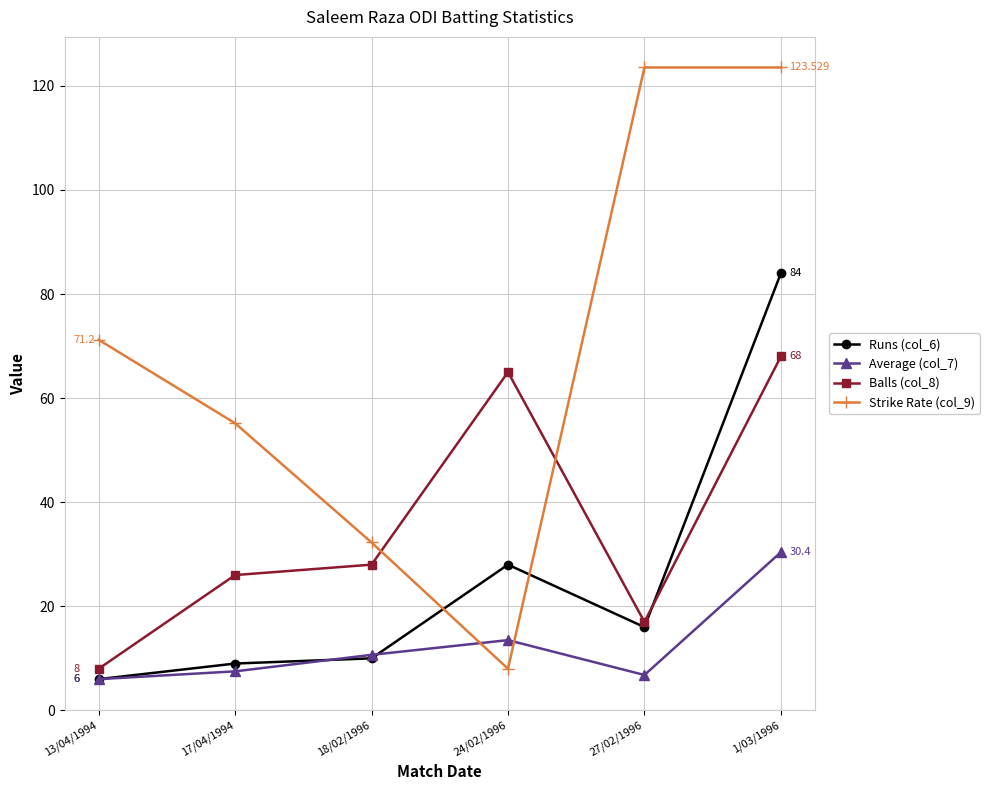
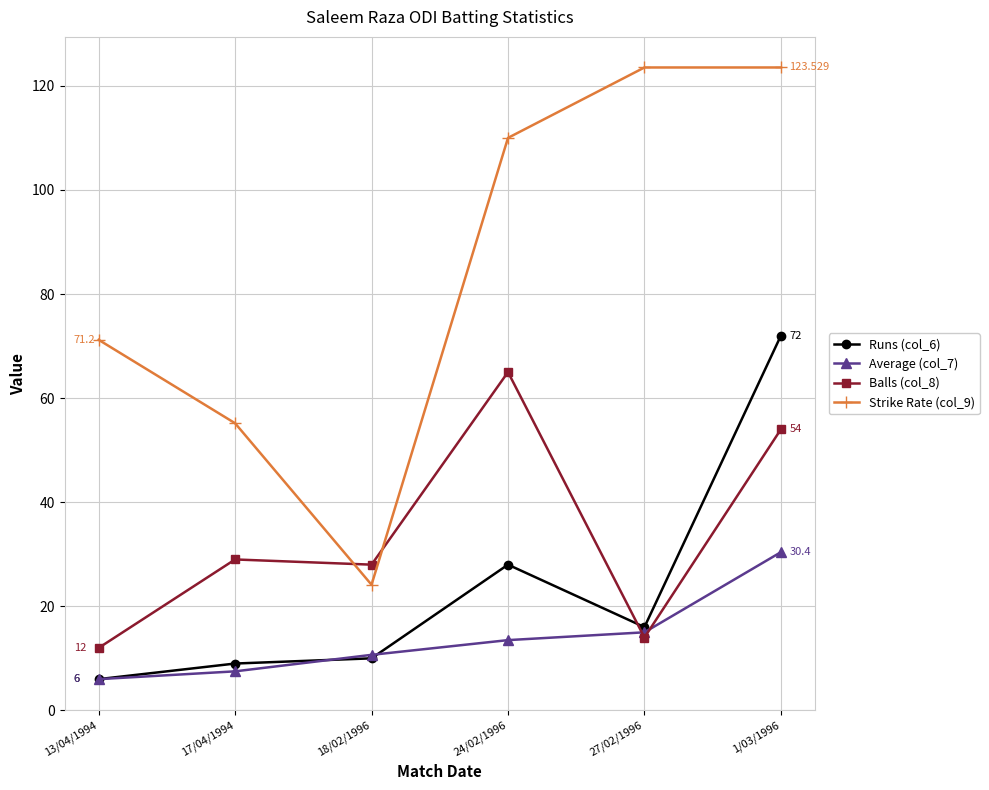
  {
    "Runs (col_6)": {
-     "1/03/1996": 84
+     "1/03/1996": 72
    },
    "Average (col_7)": {
      "17/04/1994": 8,
      "18/02/1996": 11,
      "24/02/1996": 14,
-     "27/02/1996": 7
+     "27/02/1996": 15
    },
    "Balls (col_8)": {
-     "13/04/1994": 8,
-     "17/04/1994": 26,
-     "27/02/1996": 17,
-     "1/03/1996": 68
+     "13/04/1994": 12,
+     "17/04/1994": 29,
+     "27/02/1996": 14,
+     "1/03/1996": 54
    },
    "Strike Rate (col_9)": {
      "17/04/1994": 55,
-     "18/02/1996": 32,
-     "24/02/1996": 8,
+     "18/02/1996": 24,
+     "24/02/1996": 110,
      "27/02/1996": 124
    }
  }
